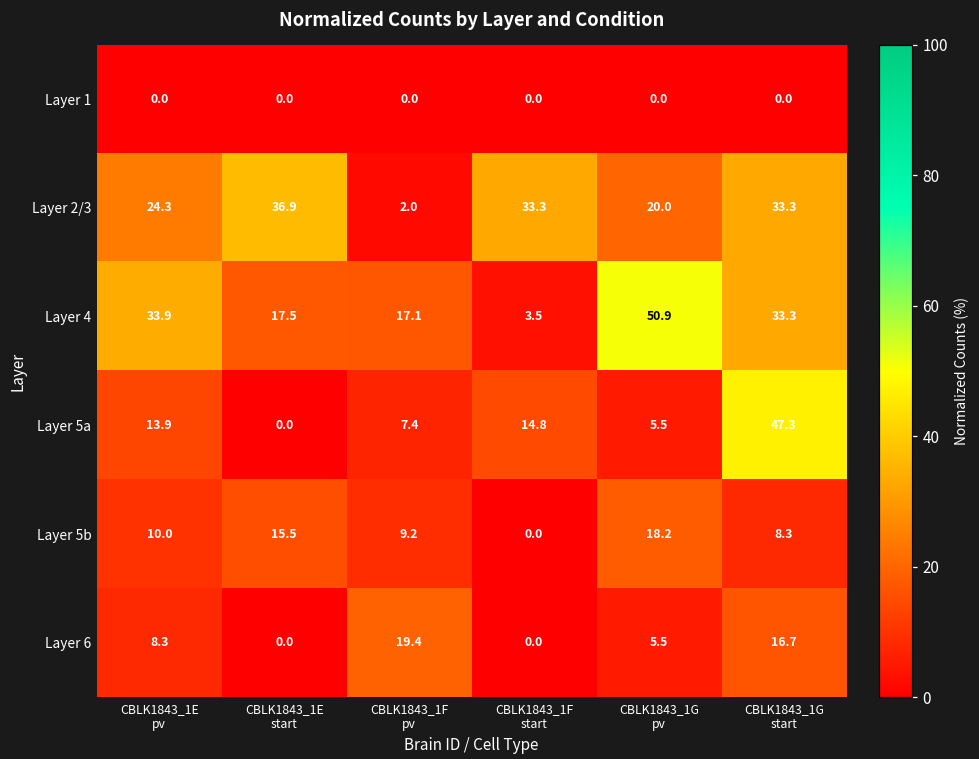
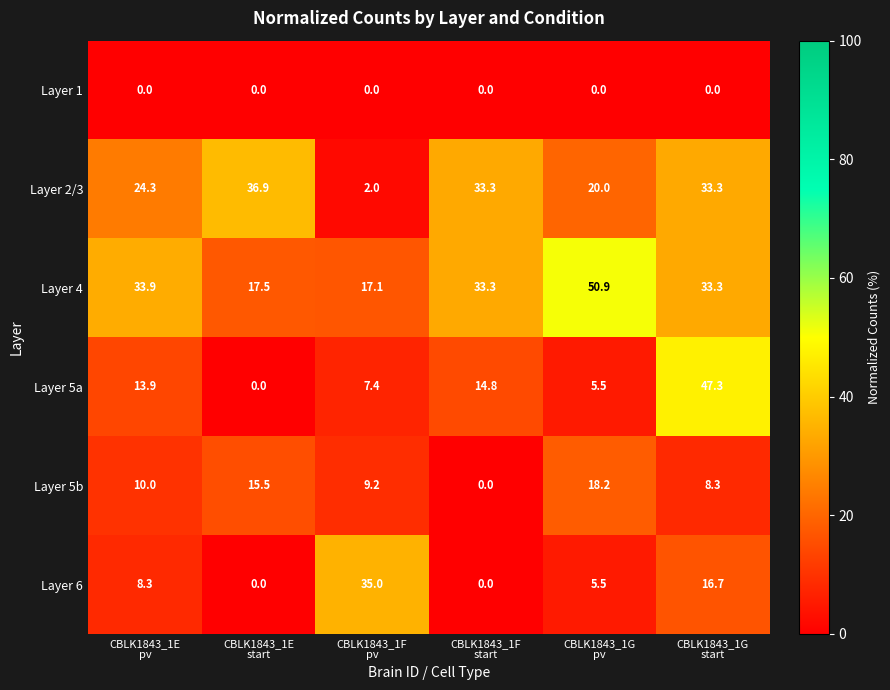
  {
    "Layer 1": {
      "CBLK1843_1E pv": 0.0,
      "CBLK1843_1E start": 0.0,
      "CBLK1843_1F pv": 0.0,
      "CBLK1843_1F start": 0.0,
      "CBLK1843_1G pv": 0.0,
      "CBLK1843_1G start": 0.0
    },
    "Layer 2/3": {
      "CBLK1843_1E pv": 24.3,
      "CBLK1843_1E start": 36.9,
      "CBLK1843_1F pv": 2.0,
      "CBLK1843_1F start": 33.3,
      "CBLK1843_1G pv": 20.0,
      "CBLK1843_1G start": 33.3
    },
    "Layer 4": {
      "CBLK1843_1E pv": 33.9,
      "CBLK1843_1E start": 17.5,
      "CBLK1843_1F pv": 17.1,
-     "CBLK1843_1F start": 3.5,
+     "CBLK1843_1F start": 33.3,
      "CBLK1843_1G pv": 50.9,
      "CBLK1843_1G start": 33.3
    },
    "Layer 5a": {
      "CBLK1843_1E pv": 13.9,
      "CBLK1843_1E start": 0.0,
      "CBLK1843_1F pv": 7.4,
      "CBLK1843_1F start": 14.8,
      "CBLK1843_1G pv": 5.5,
      "CBLK1843_1G start": 47.3
    },
    "Layer 5b": {
      "CBLK1843_1E pv": 10.0,
      "CBLK1843_1E start": 15.5,
      "CBLK1843_1F pv": 9.2,
      "CBLK1843_1F start": 0.0,
      "CBLK1843_1G pv": 18.2,
      "CBLK1843_1G start": 8.3
    },
    "Layer 6": {
      "CBLK1843_1E pv": 8.3,
      "CBLK1843_1E start": 0.0,
-     "CBLK1843_1F pv": 19.4,
+     "CBLK1843_1F pv": 35.0,
      "CBLK1843_1F start": 0.0,
      "CBLK1843_1G pv": 5.5,
      "CBLK1843_1G start": 16.7
    }
  }
